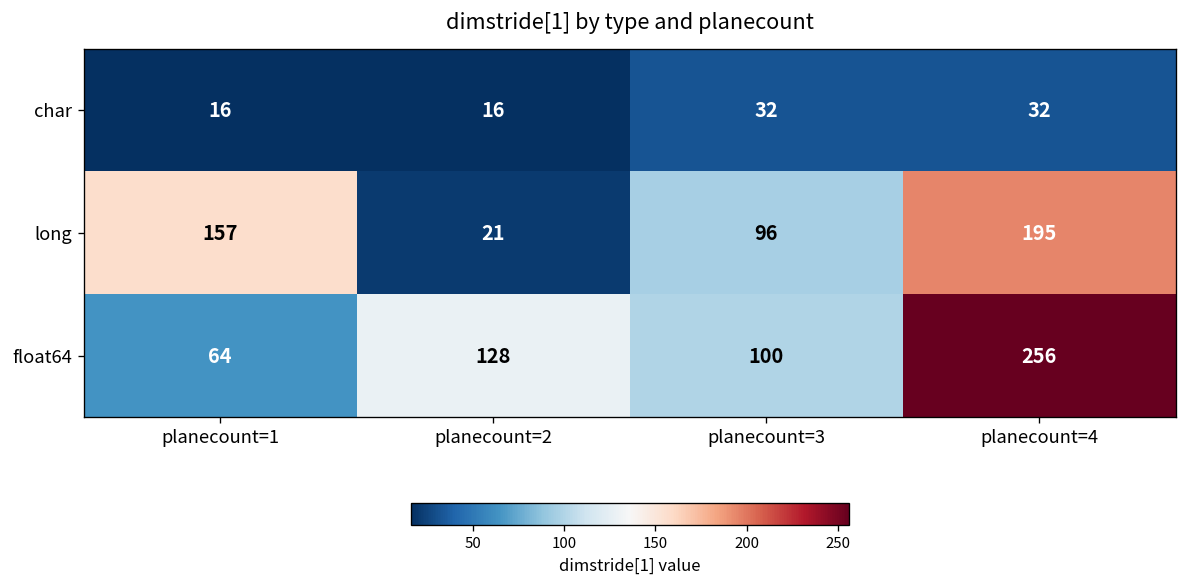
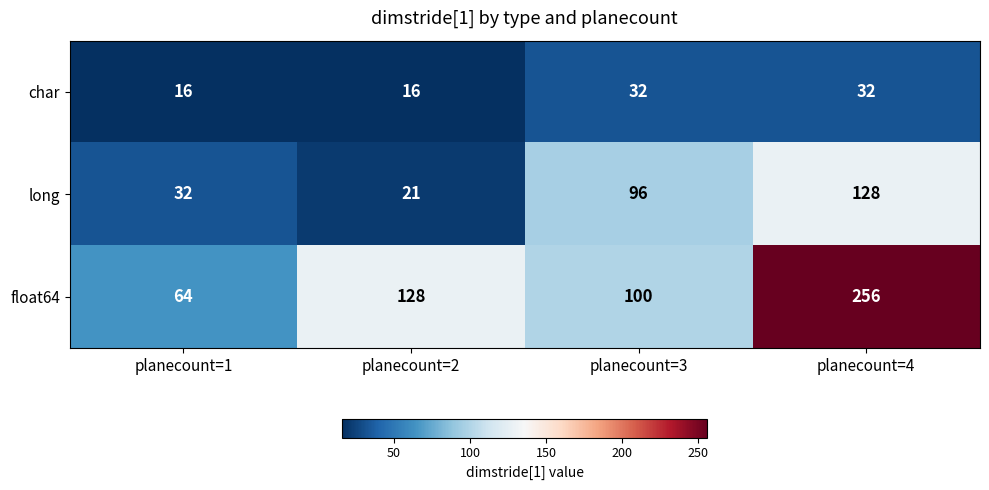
  {
    "char": {
      "planecount=1": 16,
      "planecount=2": 16,
      "planecount=3": 32,
      "planecount=4": 32
    },
    "long": {
-     "planecount=1": 157,
+     "planecount=1": 32,
      "planecount=2": 21,
      "planecount=3": 96,
-     "planecount=4": 195
+     "planecount=4": 128
    },
    "float64": {
      "planecount=1": 64,
      "planecount=2": 128,
      "planecount=3": 100,
      "planecount=4": 256
    }
  }
